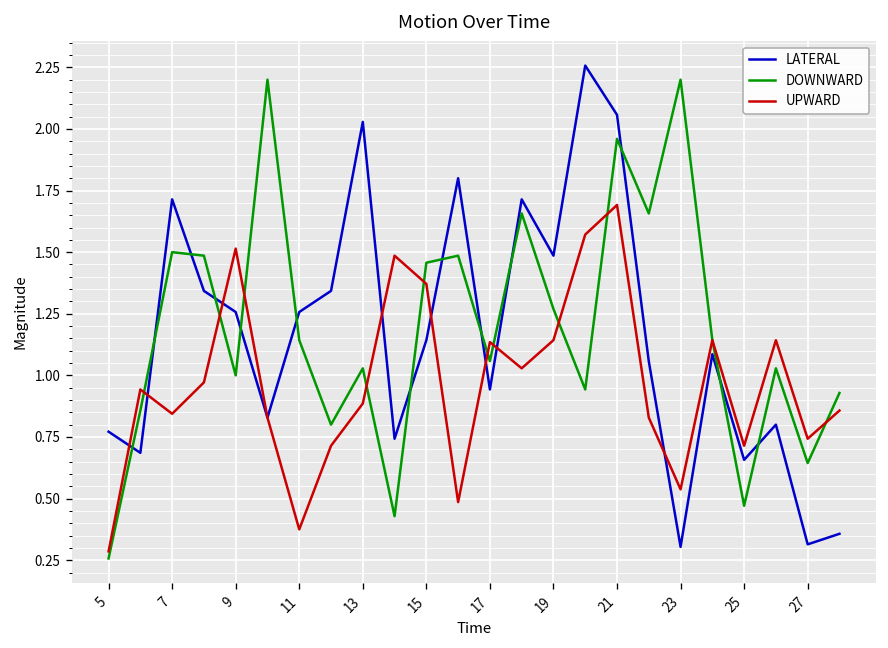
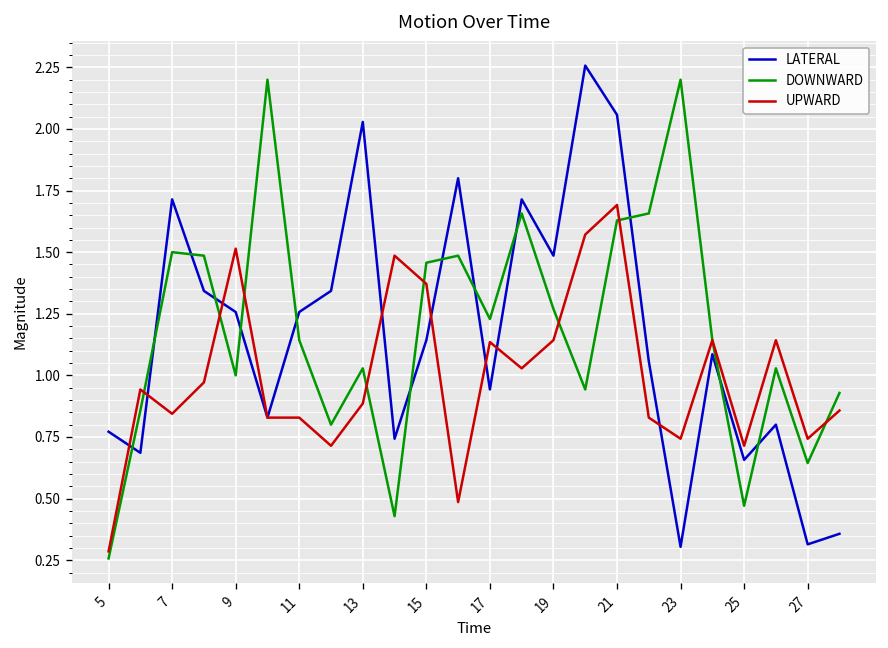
  {
    "LATERAL": {
      "5": 0.77,
      "7": 1.71,
      "9": 1.26,
      "11": 1.26,
      "13": 2.03,
      "15": 1.14,
      "17": 0.94,
      "19": 1.49,
      "21": 2.06,
      "23": 0.30,
      "25": 0.66,
      "27": 0.31
    },
    "DOWNWARD": {
      "5": 0.26,
      "7": 1.50,
      "9": 1.00,
      "11": 1.14,
      "13": 1.03,
      "15": 1.46,
-     "17": 1.06,
+     "17": 1.23,
      "19": 1.27,
-     "21": 1.96,
+     "21": 1.63,
      "23": 2.20,
      "25": 0.47,
      "27": 0.64
    },
    "UPWARD": {
      "5": 0.29,
      "7": 0.84,
      "9": 1.51,
-     "11": 0.37,
+     "11": 0.83,
      "13": 0.89,
      "15": 1.37,
      "17": 1.14,
      "19": 1.14,
      "21": 1.69,
-     "23": 0.54,
+     "23": 0.74,
      "25": 0.71,
      "27": 0.74
    }
  }
